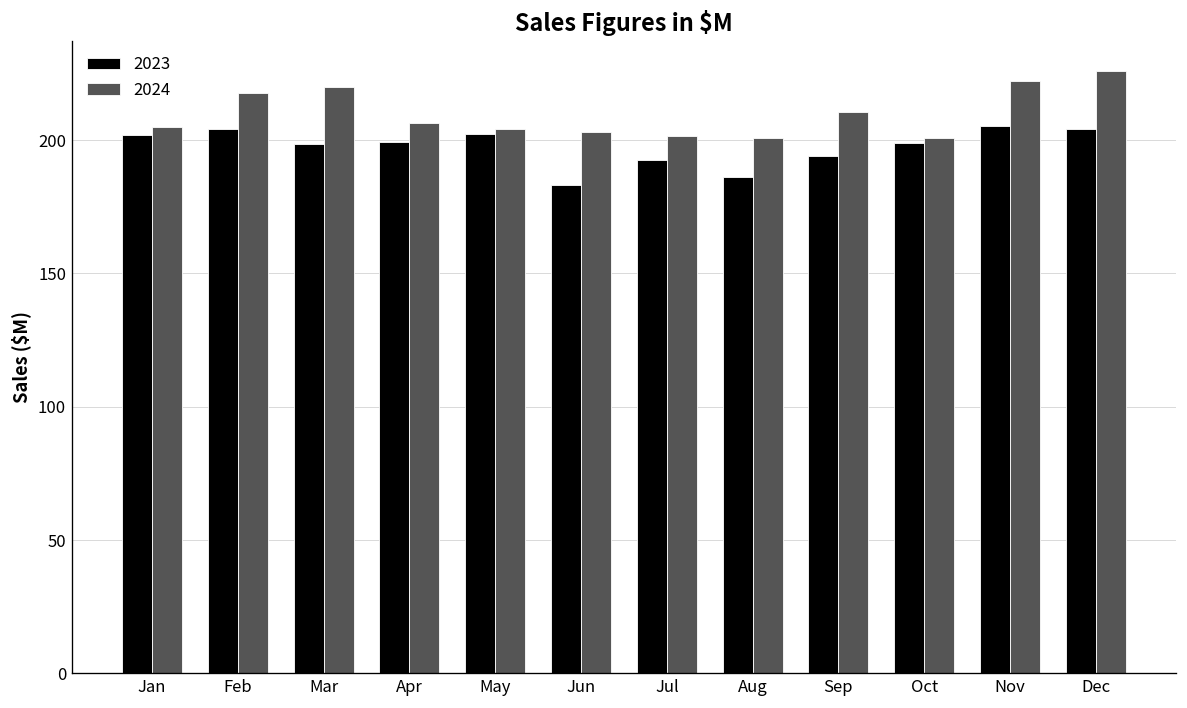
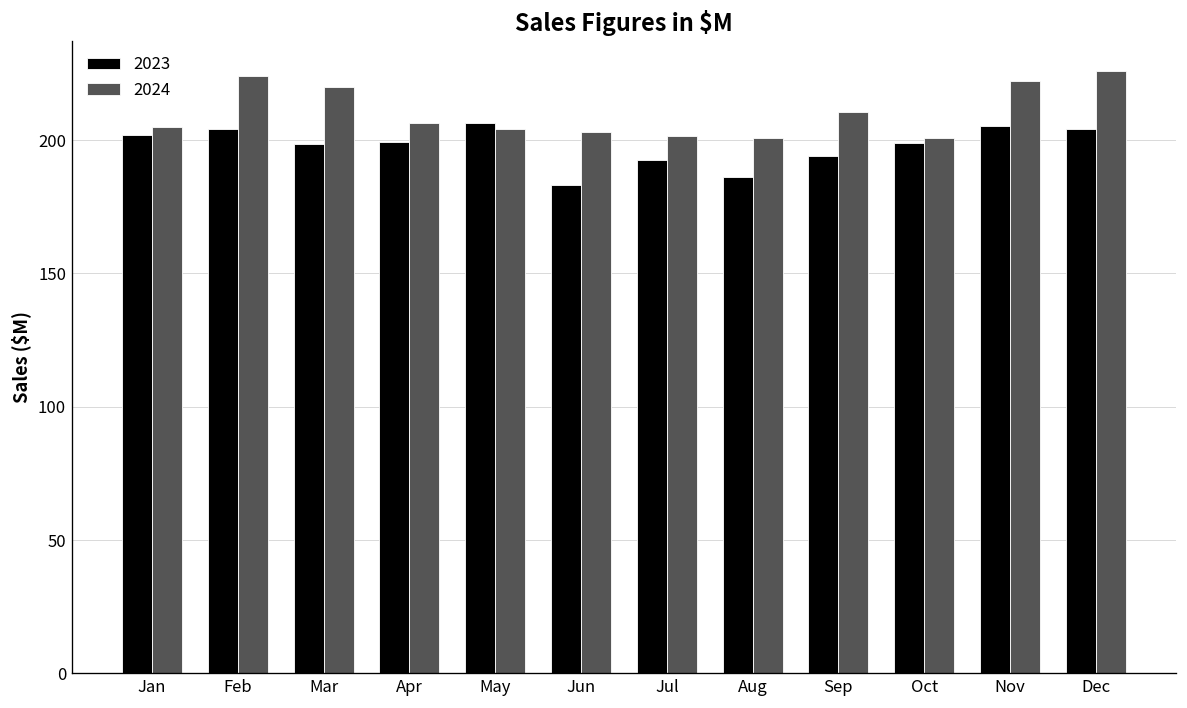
  {
    "2023": {
      "Jan": 202,
      "Feb": 204,
      "Mar": 199,
      "Apr": 199,
-     "May": 202,
+     "May": 206,
      "Jun": 183,
      "Jul": 192,
      "Aug": 186,
      "Sep": 194,
      "Oct": 199,
      "Nov": 205,
      "Dec": 204
    },
    "2024": {
      "Jan": 205,
-     "Feb": 218,
+     "Feb": 224,
      "Mar": 220,
      "Apr": 206,
      "May": 204,
      "Jun": 203,
      "Jul": 202,
      "Aug": 201,
      "Sep": 211,
      "Oct": 201,
      "Nov": 222,
      "Dec": 226
    }
  }
